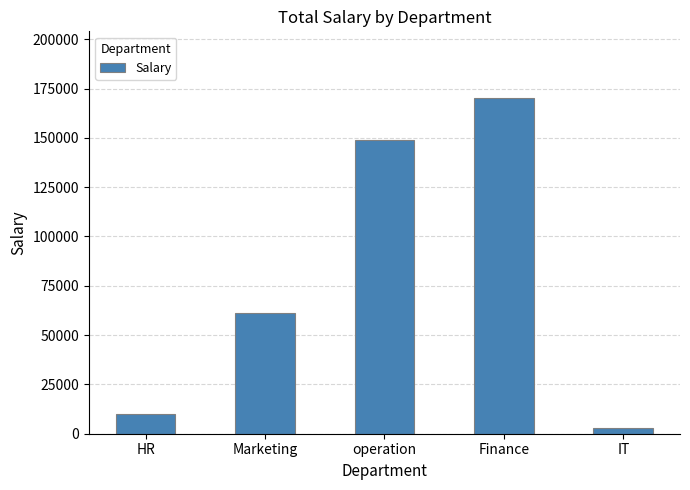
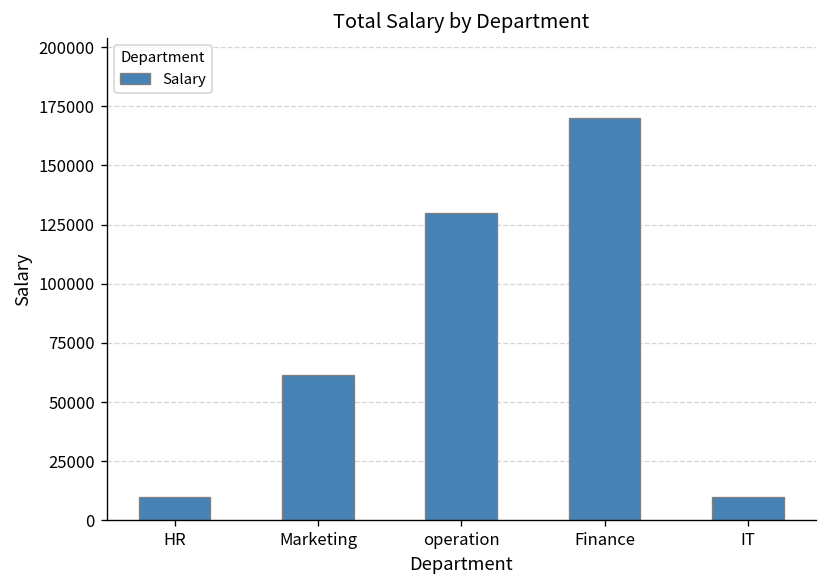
  {
    "HR": 10000,
    "Marketing": 61000,
-   "operation": 149000,
+   "operation": 130000,
    "Finance": 170000,
-   "IT": 3000
+   "IT": 10000
  }
